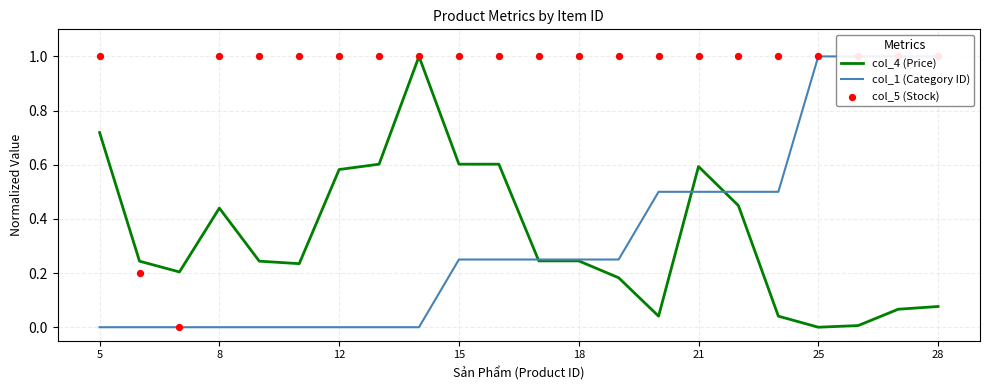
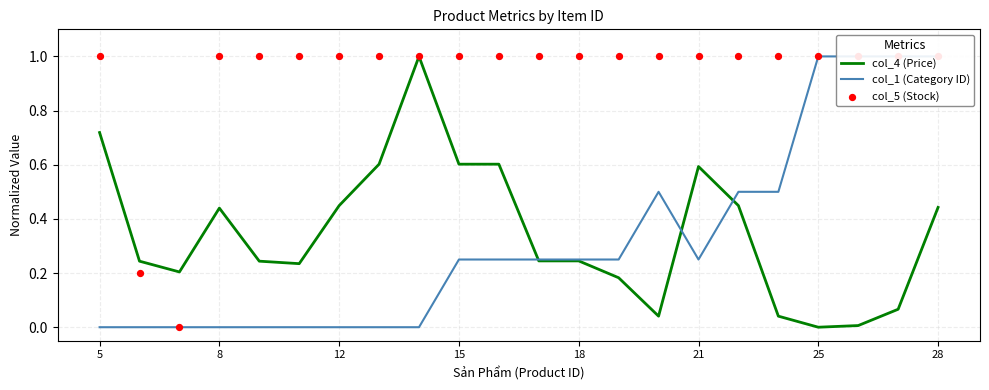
  {
    "col_4 (Price)": {
      "5": 0.72,
      "8": 0.44,
-     "12": 0.58,
+     "12": 0.45,
      "15": 0.60,
      "21": 0.59,
      "25": 0.00,
-     "28": 0.08
+     "28": 0.44
    },
    "col_1 (Category ID)": {
      "5": 0.00,
      "8": 0.00,
      "12": 0.00,
      "15": 0.25,
-     "21": 0.50
+     "21": 0.25
    }
  }
